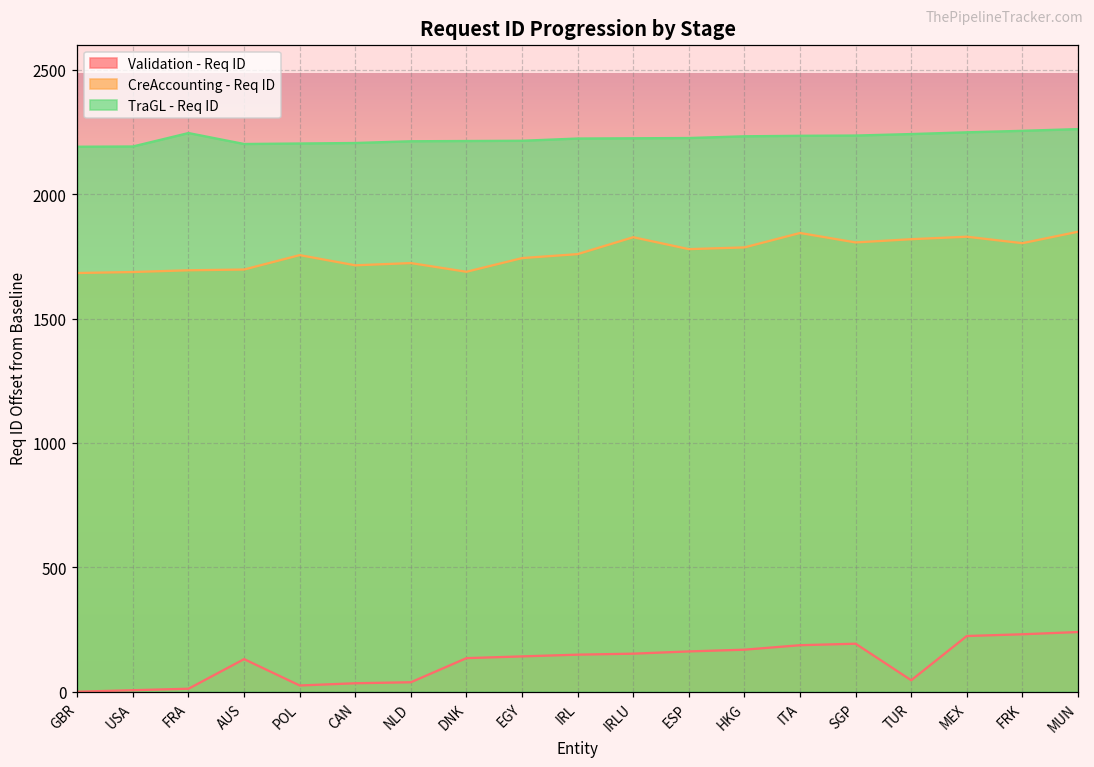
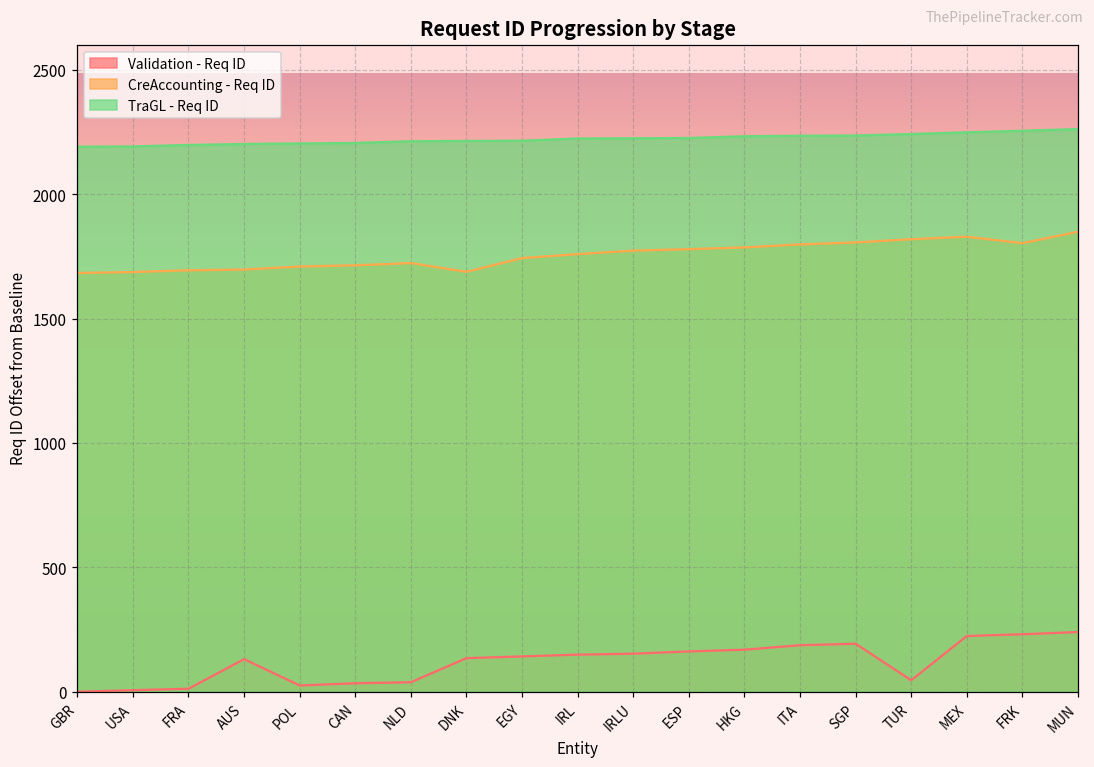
  {
    "Validation - Req ID": {
      "GBR": 0,
      "USA": 10,
      "FRA": 10,
      "AUS": 130,
      "POL": 30,
      "CAN": 30,
      "NLD": 40,
      "DNK": 140,
      "EGY": 140,
      "IRL": 150,
      "IRLU": 150,
      "ESP": 160,
      "HKG": 170,
      "ITA": 190,
      "SGP": 190,
      "TUR": 50,
      "MEX": 220,
      "FRK": 230,
      "MUN": 240
    },
    "CreAccounting - Req ID": {
      "GBR": 1680,
      "USA": 1690,
      "FRA": 1700,
      "AUS": 1700,
-     "POL": 1760,
+     "POL": 1710,
      "CAN": 1720,
      "NLD": 1720,
      "DNK": 1690,
      "EGY": 1740,
      "IRL": 1760,
-     "IRLU": 1830,
+     "IRLU": 1770,
      "ESP": 1780,
      "HKG": 1790,
-     "ITA": 1850,
+     "ITA": 1800,
      "SGP": 1810,
      "TUR": 1820,
      "MEX": 1830,
      "FRK": 1800,
      "MUN": 1850
    },
    "TraGL - Req ID": {
      "GBR": 2190,
      "USA": 2190,
-     "FRA": 2250,
+     "FRA": 2200,
      "AUS": 2200,
      "POL": 2210,
      "CAN": 2210,
      "NLD": 2210,
      "DNK": 2220,
      "EGY": 2220,
      "IRL": 2230,
      "IRLU": 2230,
      "ESP": 2230,
      "HKG": 2230,
      "ITA": 2240,
      "SGP": 2240,
      "TUR": 2240,
      "MEX": 2250,
      "FRK": 2260,
      "MUN": 2260
    }
  }
